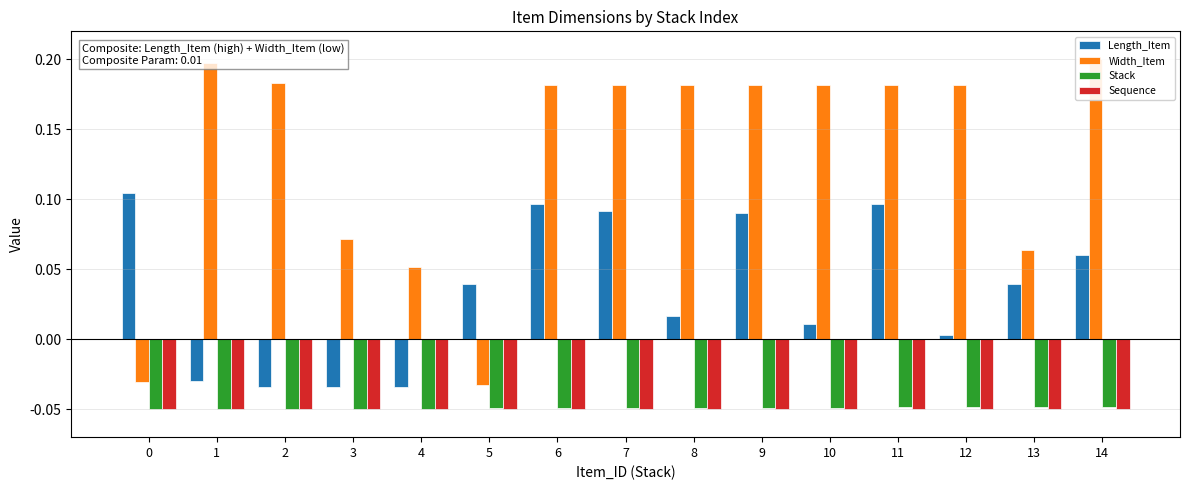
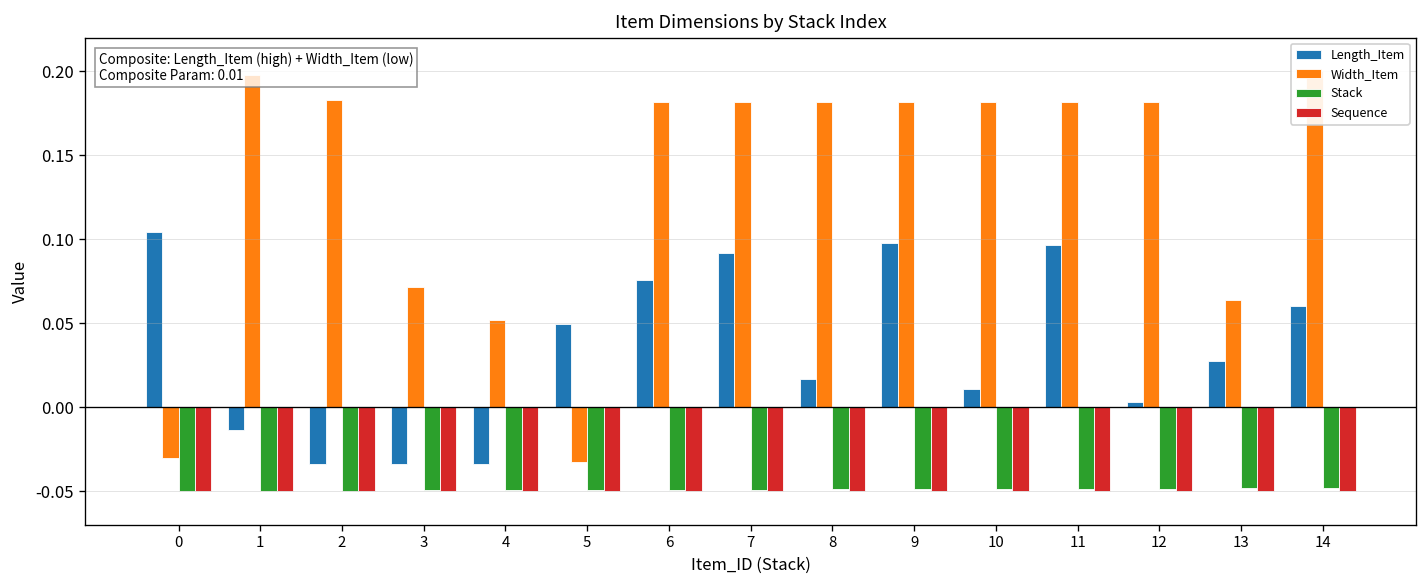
  {
    "Length_Item": {
      "0": 0.104,
-     "1": -0.030,
+     "1": -0.014,
      "2": -0.034,
      "3": -0.034,
      "4": -0.034,
-     "5": 0.039,
-     "6": 0.097,
+     "5": 0.050,
+     "6": 0.076,
      "7": 0.091,
      "8": 0.017,
-     "9": 0.090,
+     "9": 0.098,
      "10": 0.011,
      "11": 0.097,
      "12": 0.003,
-     "13": 0.040,
+     "13": 0.027,
      "14": 0.060
    },
    "Width_Item": {
      "0": -0.030,
      "2": 0.183,
      "3": 0.072,
      "4": 0.052,
      "5": -0.033,
      "6": 0.182,
      "7": 0.182,
      "8": 0.182,
      "9": 0.182,
      "10": 0.182,
      "11": 0.182,
      "12": 0.182,
      "13": 0.064
    },
    "Stack": {
      "0": -0.050,
      "1": -0.050,
      "2": -0.050,
      "3": -0.050,
      "4": -0.050,
      "5": -0.049,
      "6": -0.049,
      "7": -0.049,
      "8": -0.049,
      "9": -0.049,
      "10": -0.049,
      "11": -0.049,
      "12": -0.049,
      "13": -0.048,
      "14": -0.048
    },
    "Sequence": {
      "0": -0.050,
      "1": -0.050,
      "2": -0.050,
      "3": -0.050,
      "4": -0.050,
      "5": -0.050,
      "6": -0.050,
      "7": -0.050,
      "8": -0.050,
      "9": -0.050,
      "10": -0.050,
      "11": -0.050,
      "12": -0.050,
      "13": -0.050,
      "14": -0.050
    }
  }
